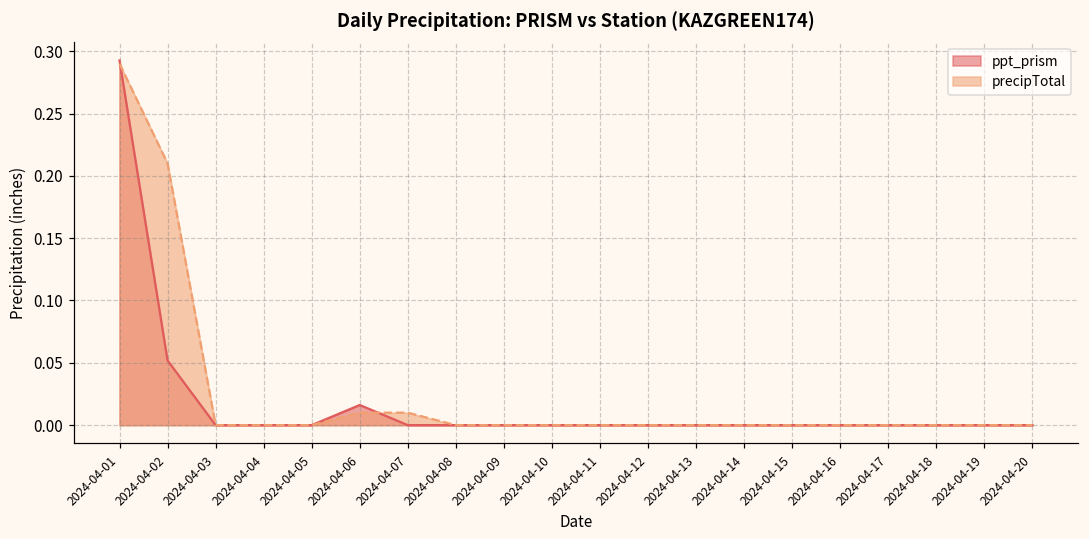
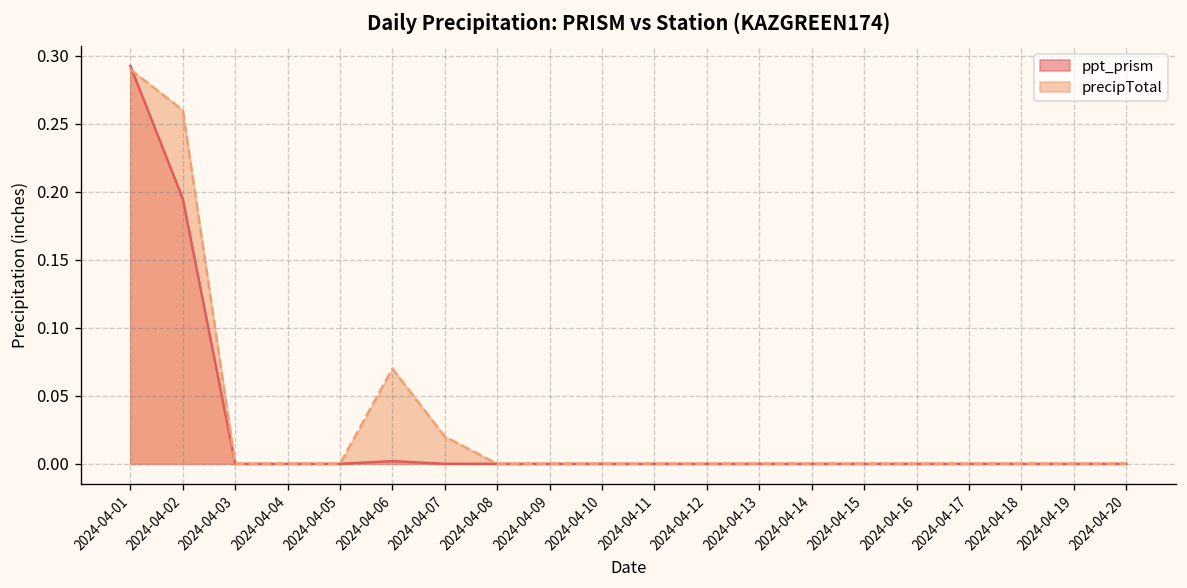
  {
    "ppt_prism": {
      "2024-04-01": 0.293,
-     "2024-04-02": 0.052,
-     "2024-04-06": 0.016,
+     "2024-04-02": 0.195,
+     "2024-04-06": 0.002,
      "2024-04-07": 0.000
    },
    "precipTotal": {
      "2024-04-01": 0.29,
-     "2024-04-02": 0.21,
-     "2024-04-06": 0.01,
-     "2024-04-07": 0.01
+     "2024-04-02": 0.26,
+     "2024-04-06": 0.07,
+     "2024-04-07": 0.02
    }
  }
